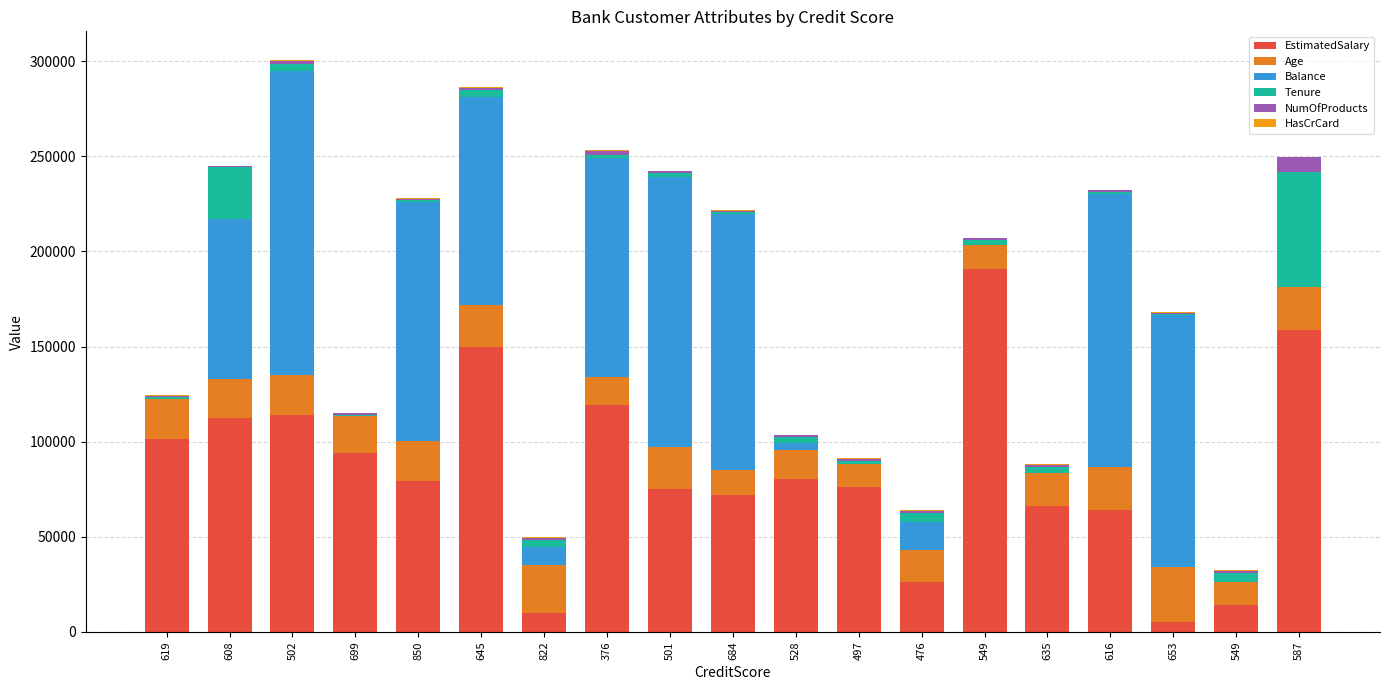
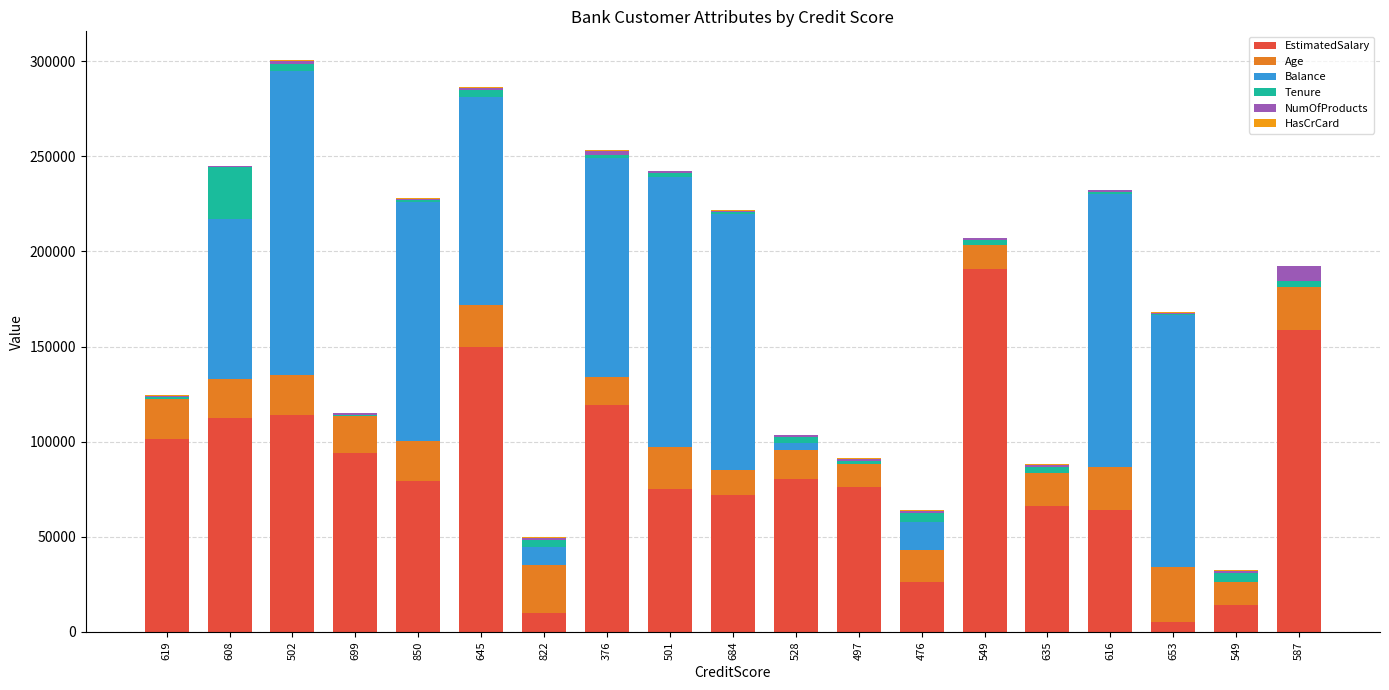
  {
    "Balance": {
      "619": 0,
      "608": 84000,
      "502": 160000,
      "699": 0,
      "850": 126000,
      "645": 109000,
      "822": 10000,
      "376": 115000,
      "501": 142000,
      "684": 135000,
      "528": 4000,
      "497": 0,
      "476": 14000,
      "635": 0,
      "616": 143000,
      "653": 133000,
      "587": 0
    },
    "Tenure": {
      "608": 28000,
      "502": 4000,
      "645": 4000,
      "822": 4000,
      "376": 2000,
      "501": 2000,
      "528": 3000,
      "497": 2000,
      "476": 5000,
      "635": 4000,
      "616": 2000,
-     "587": 61000
+     "587": 3000
    },
    "NumOfProducts": {
      "502": 2000,
      "376": 2000,
      "587": 8000
    }
  }
